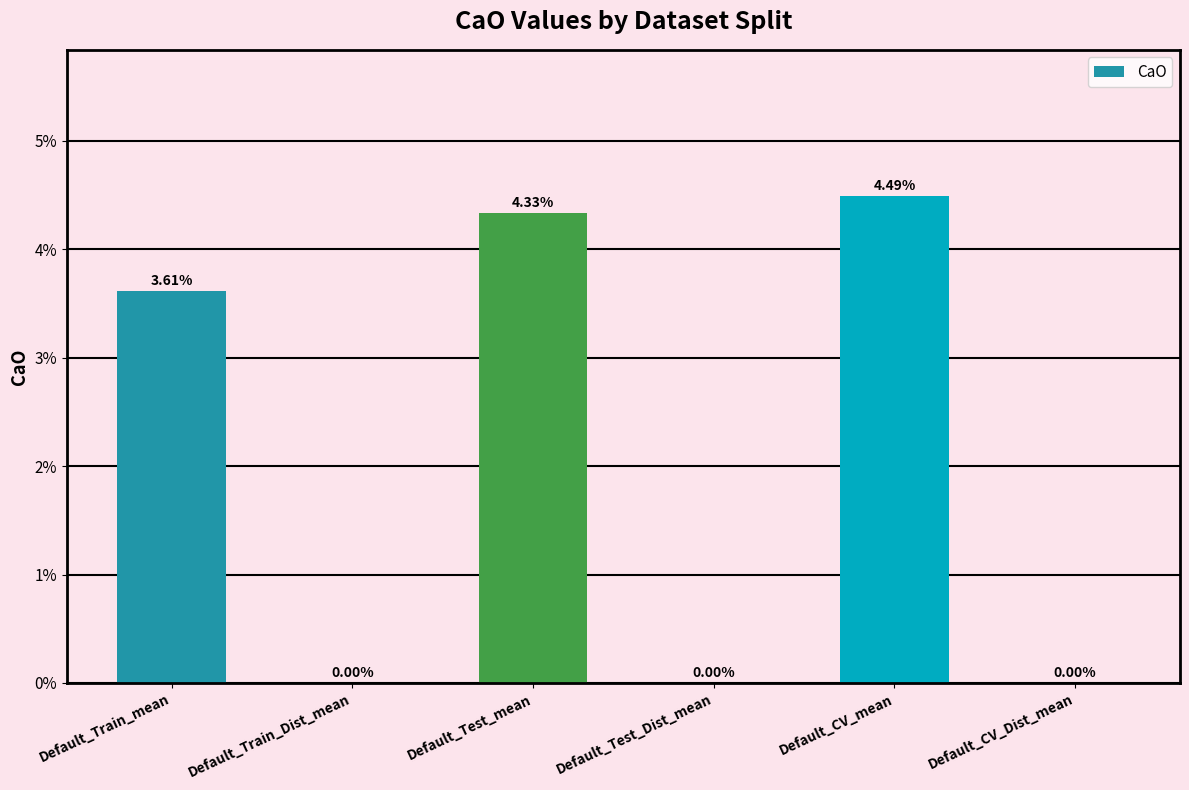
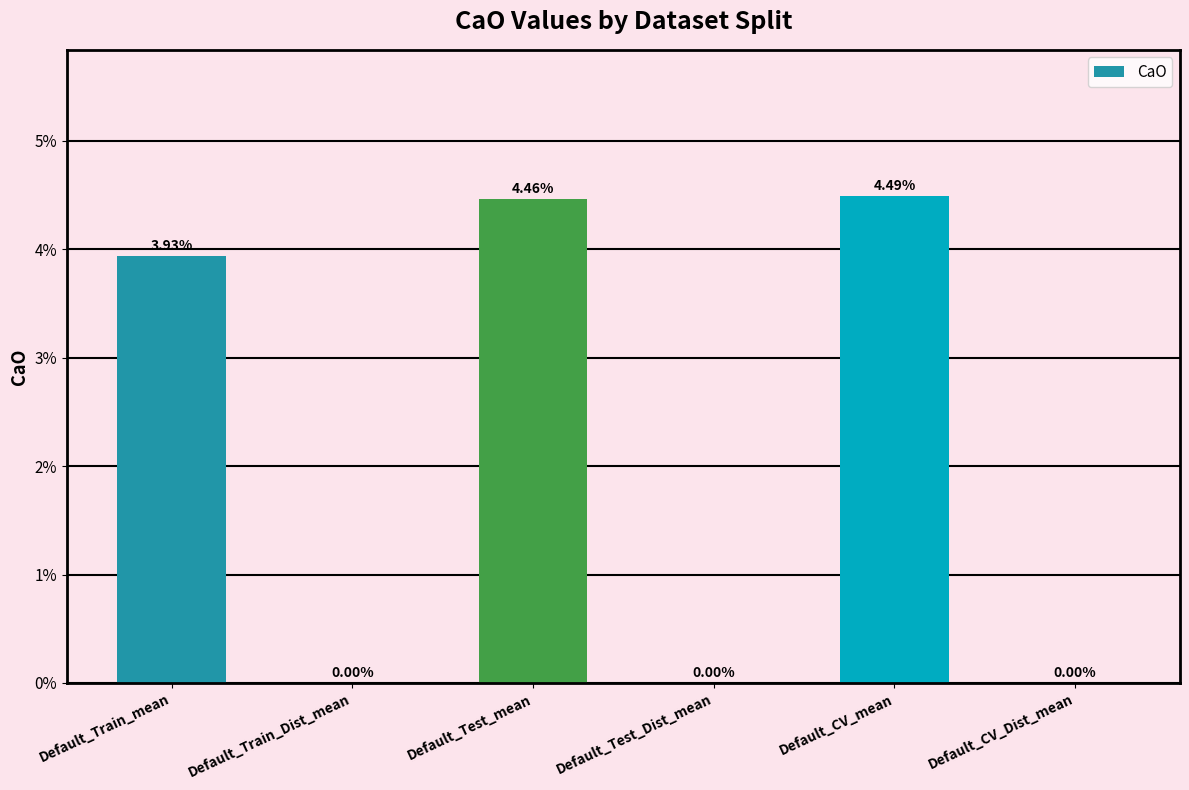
  {
-   "Default_Train_mean": "3.61%",
+   "Default_Train_mean": "3.93%",
    "Default_Train_Dist_mean": "0.00%",
-   "Default_Test_mean": "4.33%",
+   "Default_Test_mean": "4.46%",
    "Default_Test_Dist_mean": "0.00%",
    "Default_CV_mean": "4.49%",
    "Default_CV_Dist_mean": "0.00%"
  }
